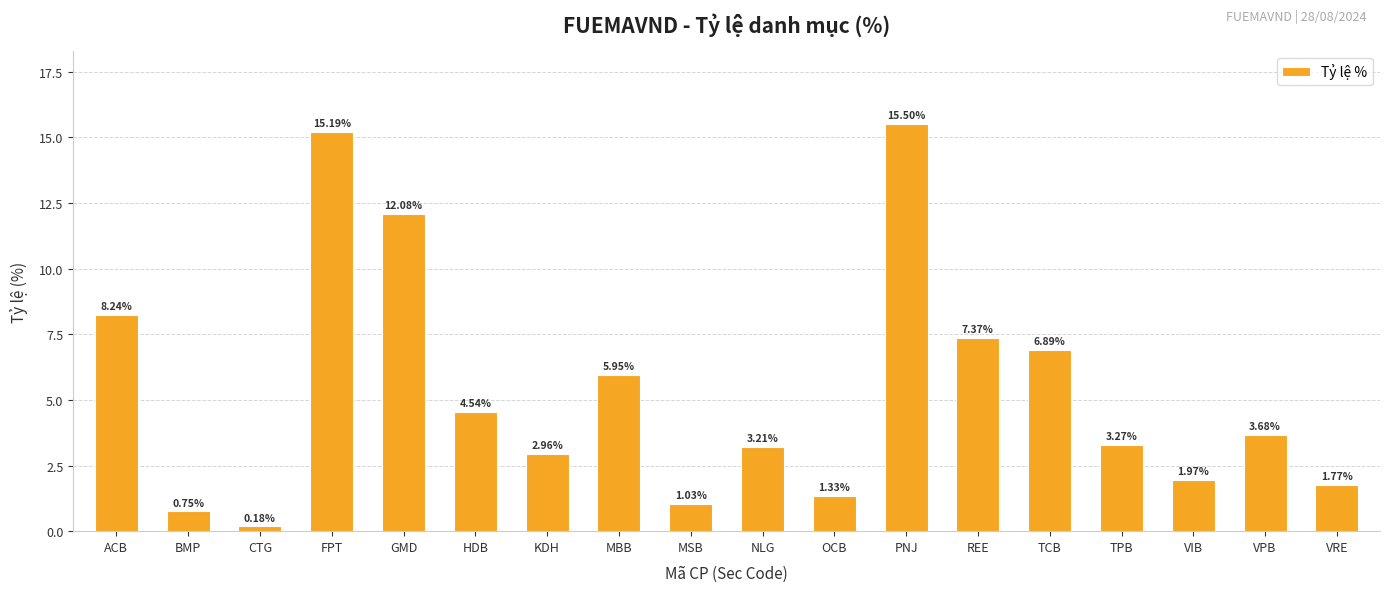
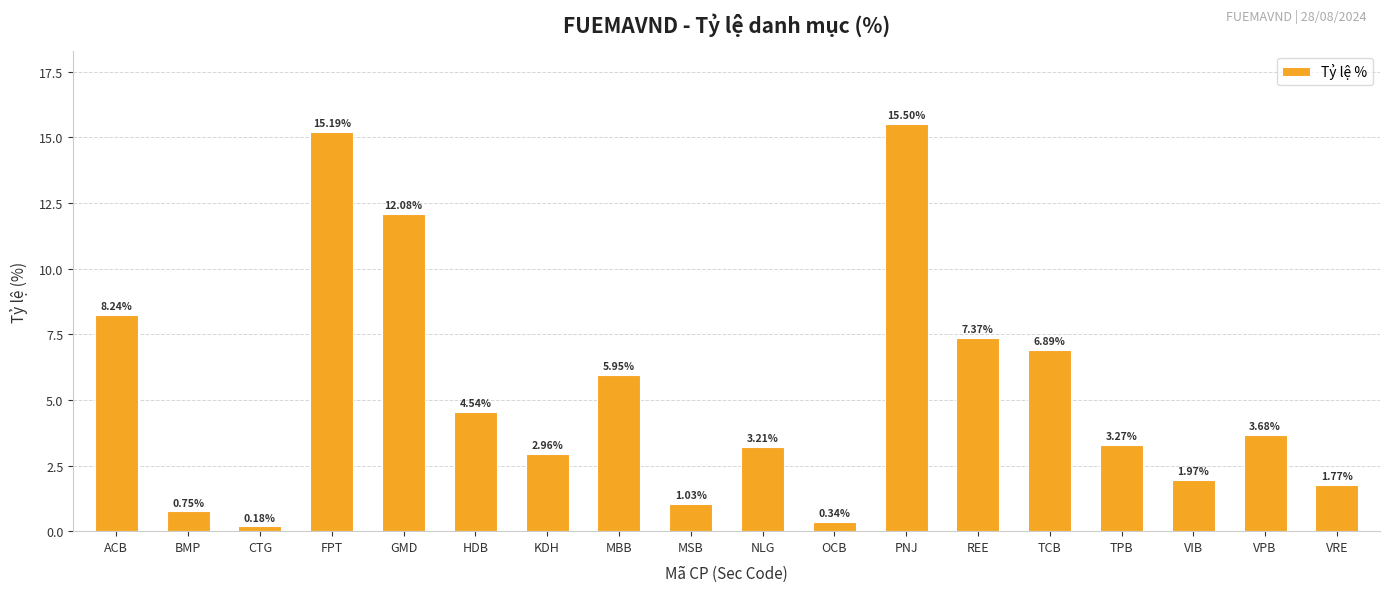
  {
    "ACB": "8.24%",
    "BMP": "0.75%",
    "CTG": "0.18%",
    "FPT": "15.19%",
    "GMD": "12.08%",
    "HDB": "4.54%",
    "KDH": "2.96%",
    "MBB": "5.95%",
    "MSB": "1.03%",
    "NLG": "3.21%",
-   "OCB": "1.33%",
+   "OCB": "0.34%",
    "PNJ": "15.50%",
    "REE": "7.37%",
    "TCB": "6.89%",
    "TPB": "3.27%",
    "VIB": "1.97%",
    "VPB": "3.68%",
    "VRE": "1.77%"
  }
